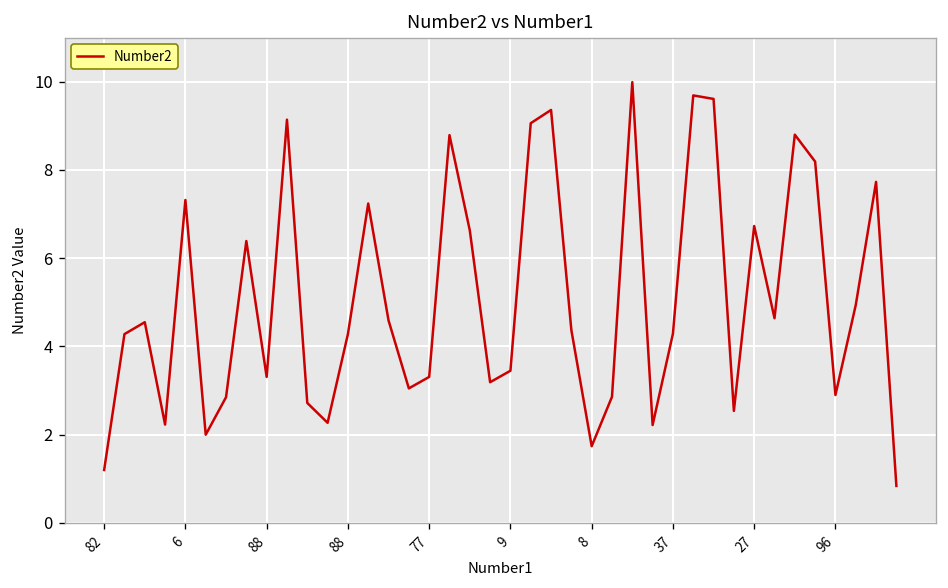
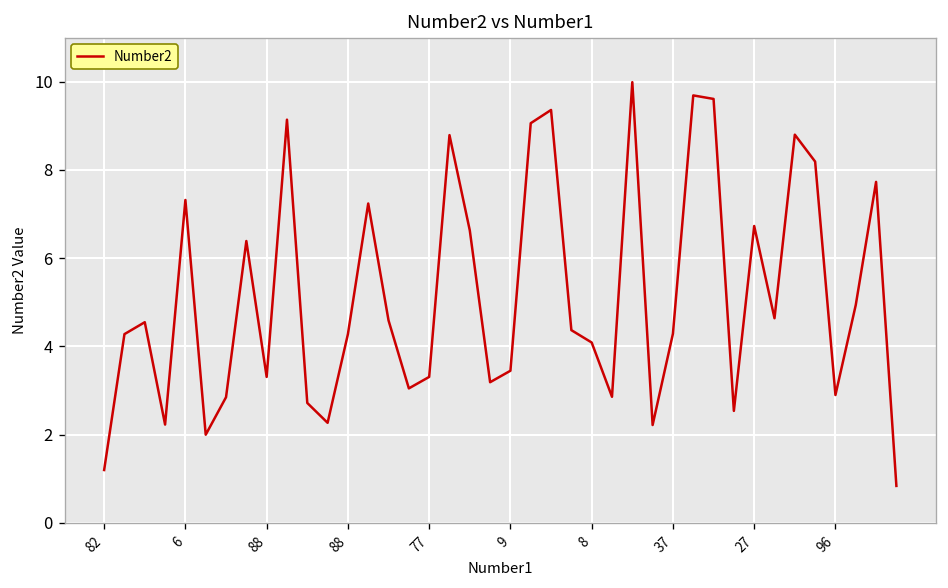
  {
    "82": 1.2,
    "77": 3.3,
-   "8": 1.7,
+   "8": 4.1,
    "96": 2.9
  }
